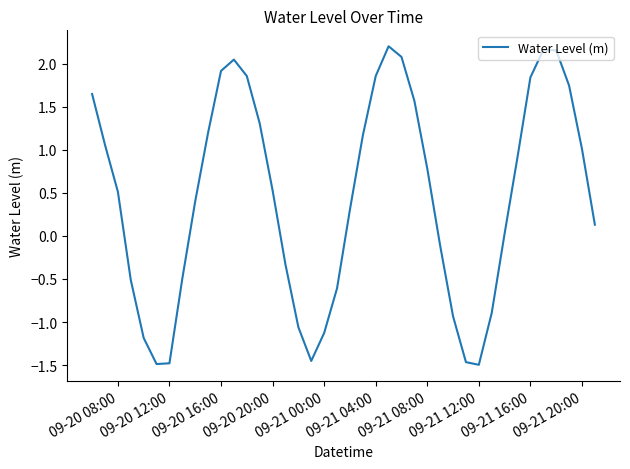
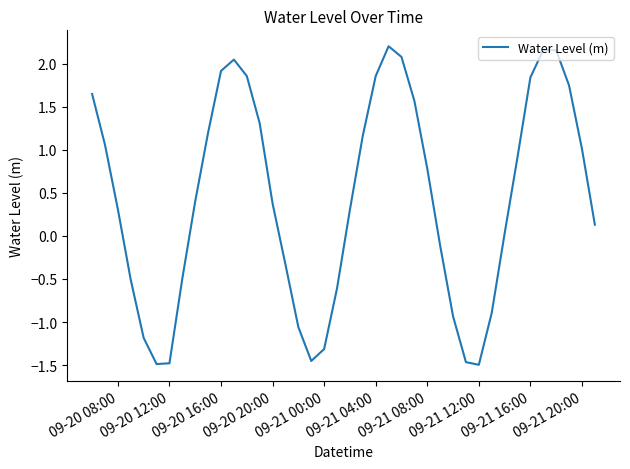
  {
-   "09-20 08:00": 0.5,
+   "09-20 08:00": 0.3,
    "09-20 12:00": -1.5,
    "09-20 16:00": 1.9,
-   "09-20 20:00": 0.5,
-   "09-21 00:00": -1.1,
+   "09-20 20:00": 0.4,
+   "09-21 00:00": -1.3,
    "09-21 04:00": 1.9,
    "09-21 08:00": 0.8,
    "09-21 12:00": -1.5,
    "09-21 16:00": 1.8,
    "09-21 20:00": 1.0
  }
